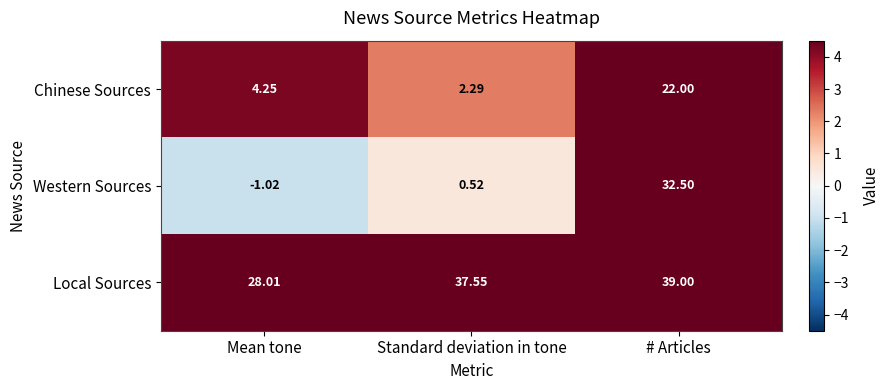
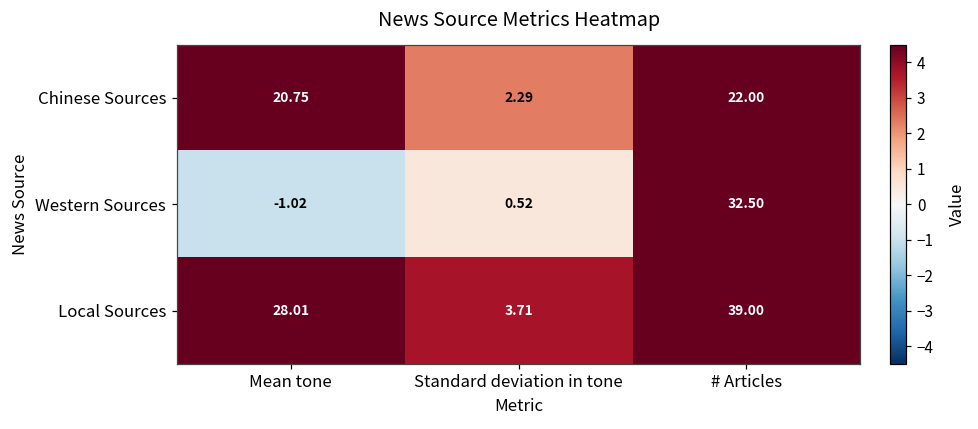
  {
    "Chinese Sources": {
-     "Mean tone": 4.25,
+     "Mean tone": 20.75,
      "Standard deviation in tone": 2.29,
      "# Articles": 22.00
    },
    "Western Sources": {
      "Mean tone": -1.02,
      "Standard deviation in tone": 0.52,
      "# Articles": 32.50
    },
    "Local Sources": {
      "Mean tone": 28.01,
-     "Standard deviation in tone": 37.55,
+     "Standard deviation in tone": 3.71,
      "# Articles": 39.00
    }
  }
